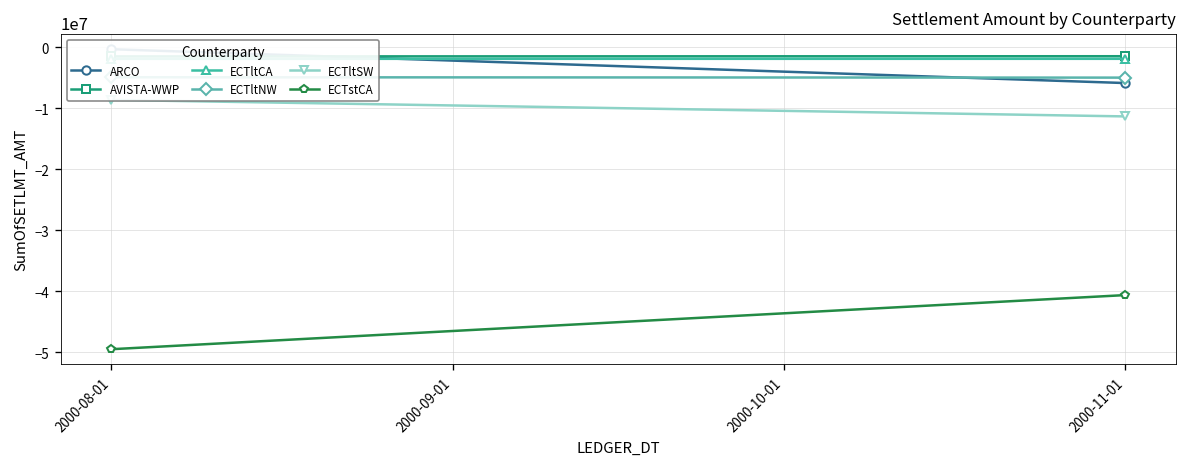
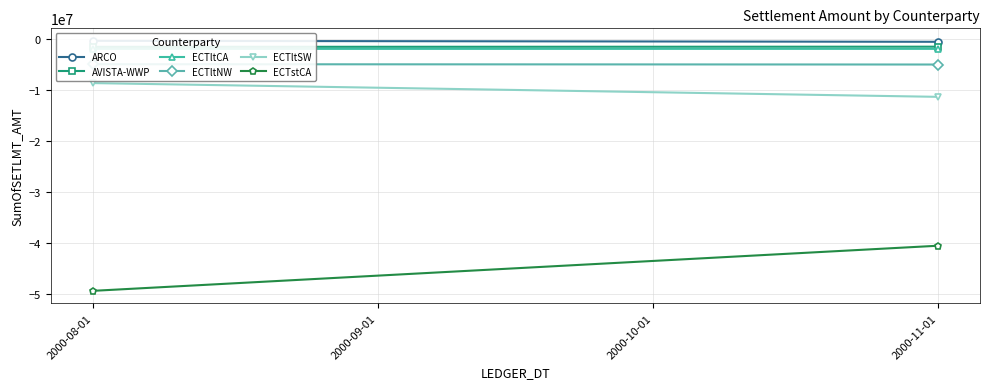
  {
    "ARCO": {
-     "2000-11-01": -6000000
+     "2000-11-01": -1000000
    },
    "ECTltSW": {
      "2000-08-01": -9000000,
      "2000-11-01": -11000000
    }
  }
